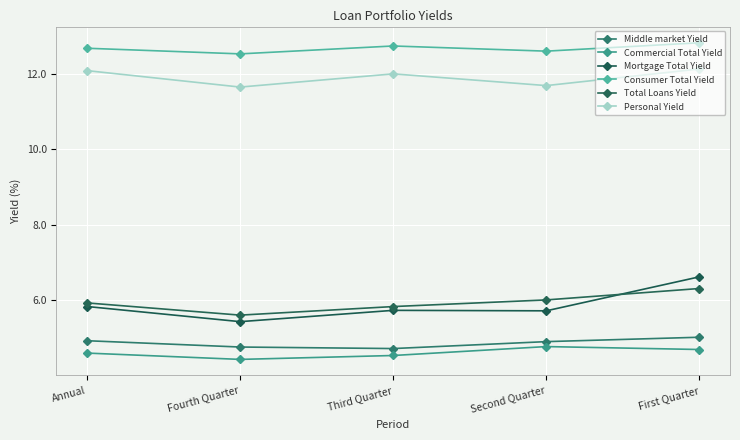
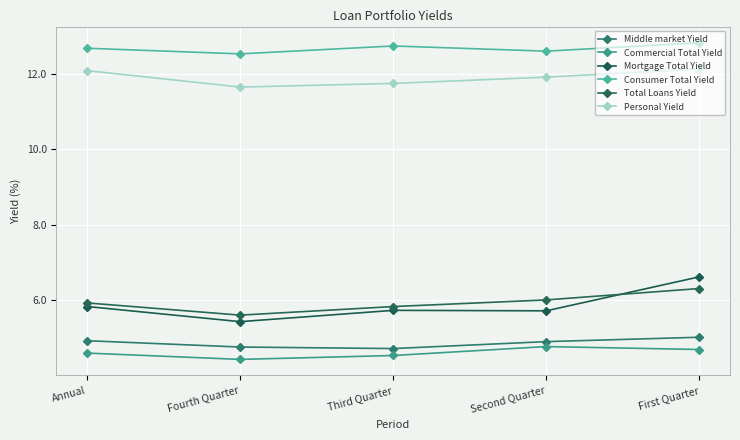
  {
    "Personal Yield": {
      "Annual": 12.1,
      "Fourth Quarter": 11.6,
-     "Third Quarter": 12.0,
-     "Second Quarter": 11.7
+     "Third Quarter": 11.7,
+     "Second Quarter": 11.9
    }
  }
